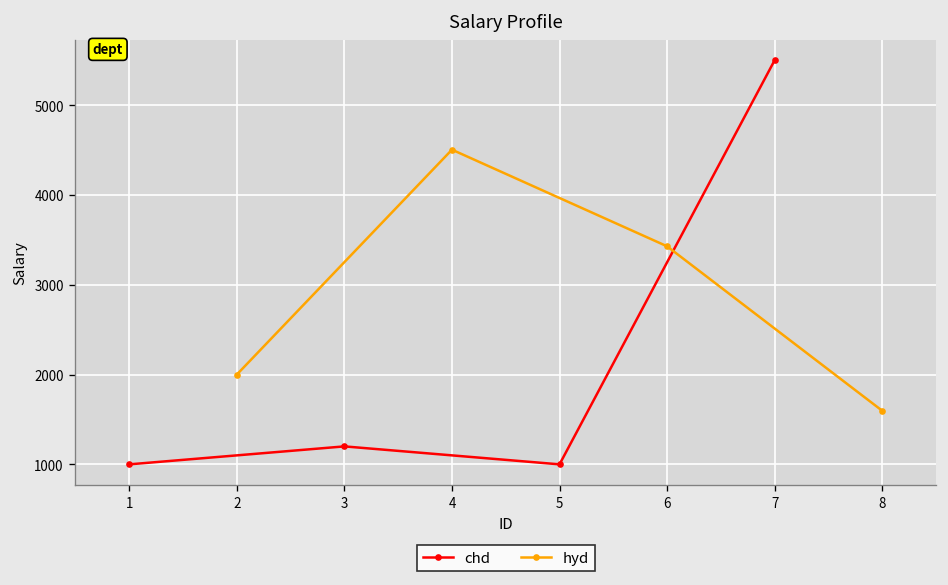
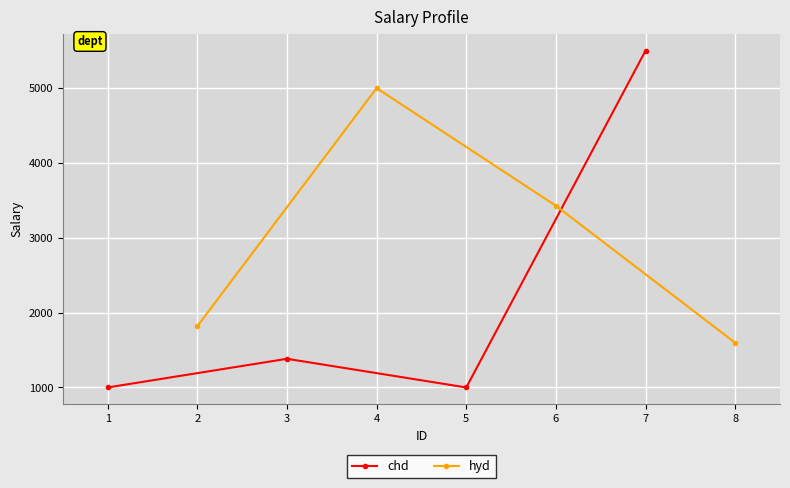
  {
    "chd": {
      "1": 1000,
-     "3": 1200,
+     "3": 1400,
      "5": 1000,
      "7": 5500
    },
    "hyd": {
-     "2": 2000,
-     "4": 4500,
+     "2": 1800,
+     "4": 5000,
      "6": 3400,
      "8": 1600
    }
  }
